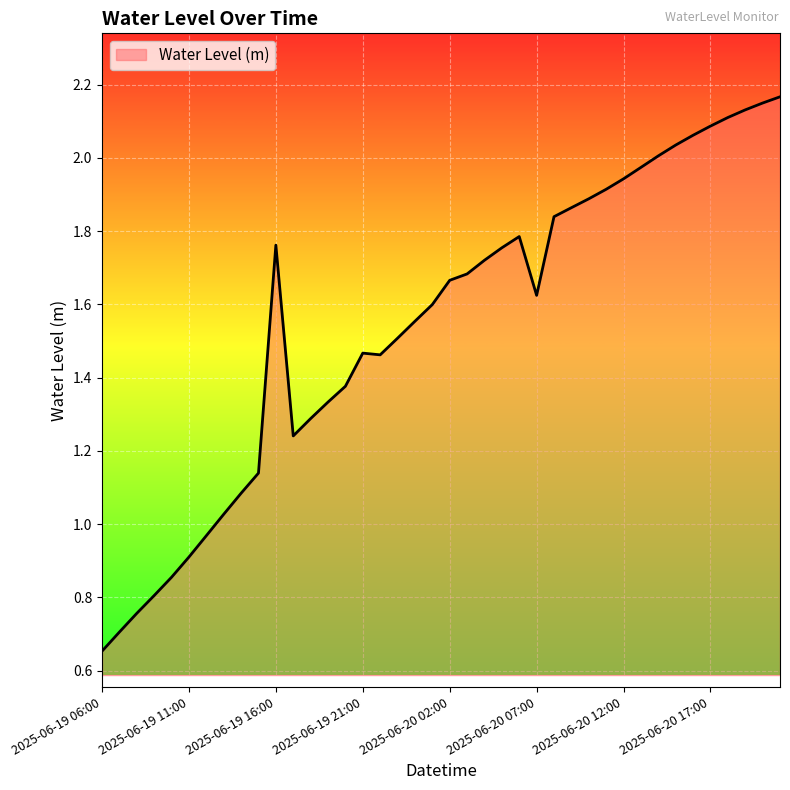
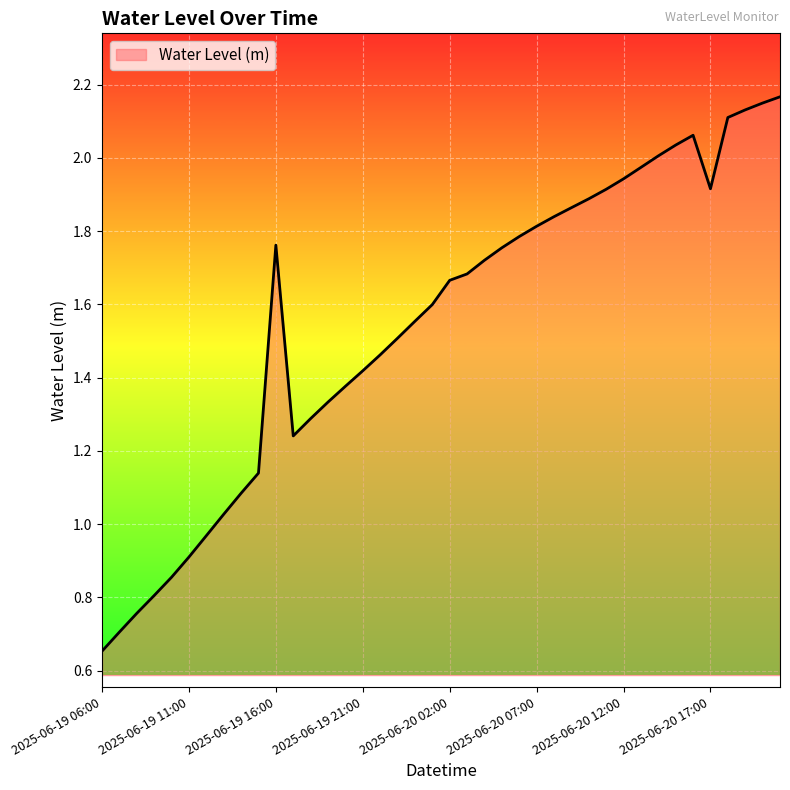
  {
    "2025-06-19 06:00": 0.65,
    "2025-06-19 11:00": 0.91,
    "2025-06-19 16:00": 1.76,
-   "2025-06-19 21:00": 1.47,
+   "2025-06-19 21:00": 1.42,
    "2025-06-20 02:00": 1.67,
-   "2025-06-20 07:00": 1.62,
+   "2025-06-20 07:00": 1.81,
    "2025-06-20 12:00": 1.94,
-   "2025-06-20 17:00": 2.09
+   "2025-06-20 17:00": 1.92
  }
